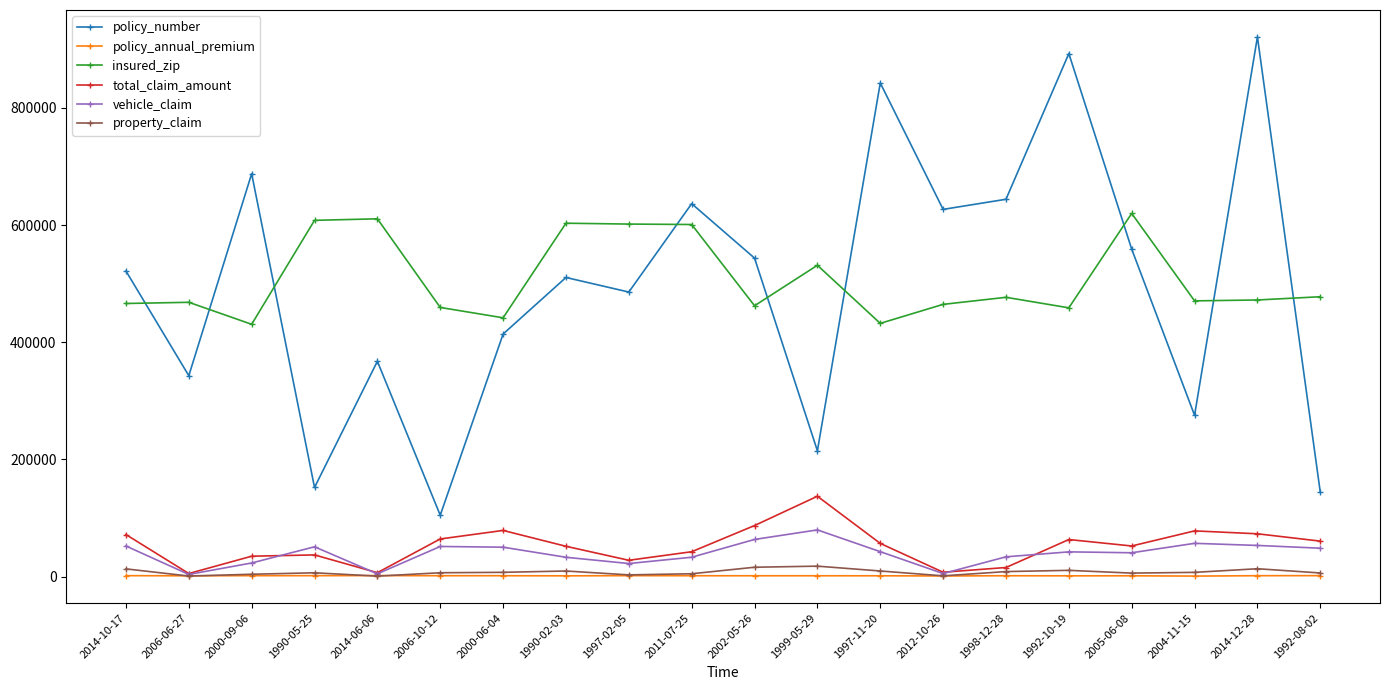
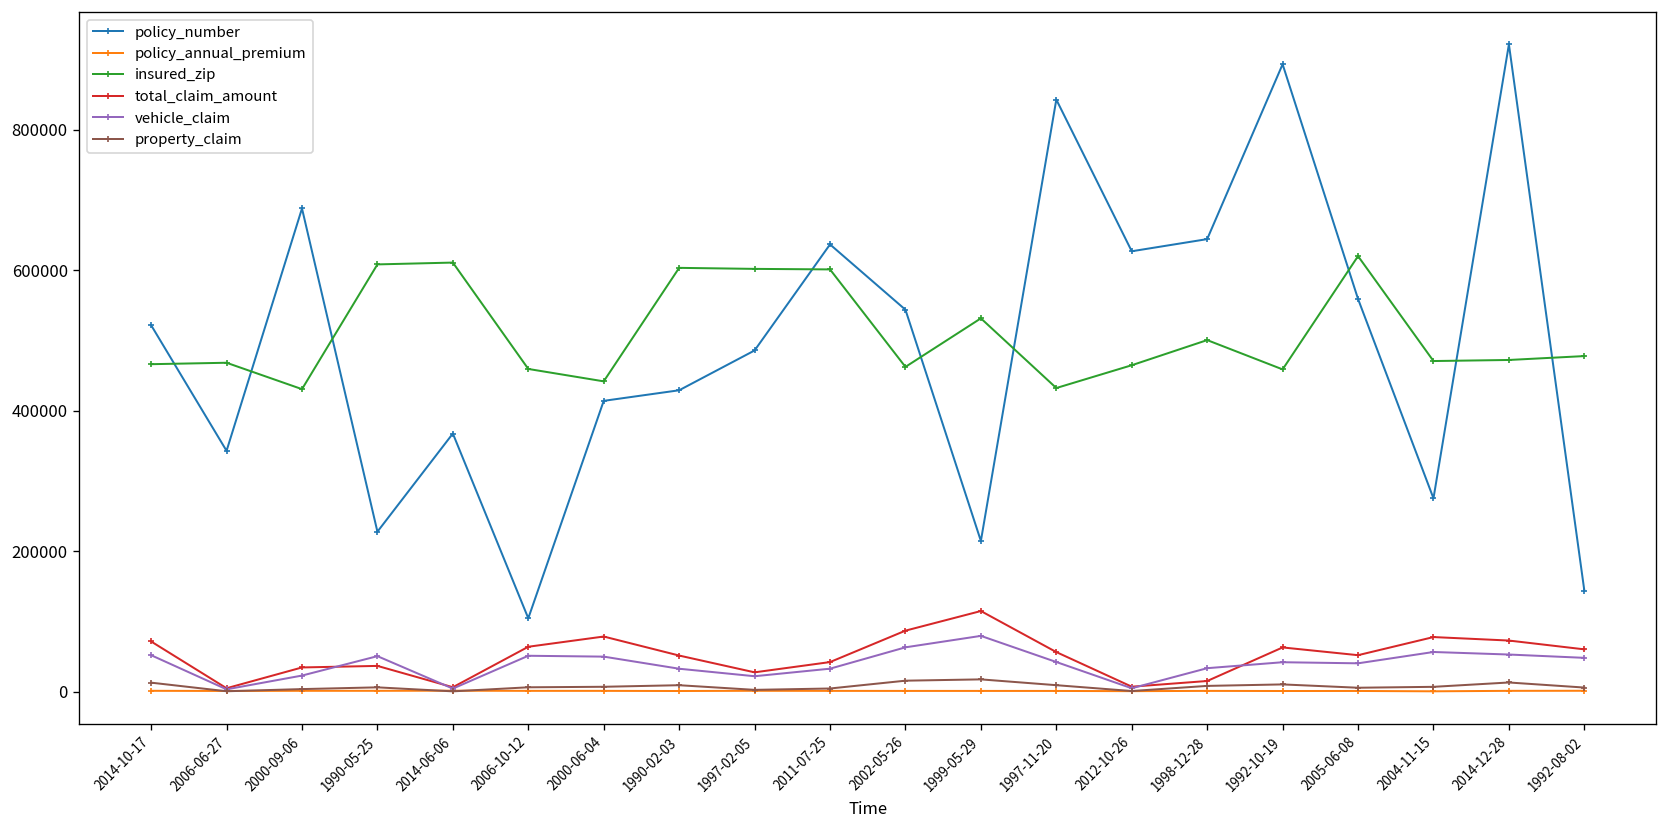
  {
    "policy_number": {
      "2014-10-17": 520000,
      "2006-06-27": 340000,
      "2000-09-06": 690000,
-     "1990-05-25": 150000,
+     "1990-05-25": 230000,
      "2014-06-06": 370000,
      "2006-10-12": 100000,
      "2000-06-04": 410000,
-     "1990-02-03": 510000,
+     "1990-02-03": 430000,
      "1997-02-05": 490000,
      "2011-07-25": 640000,
      "2002-05-26": 540000,
      "1999-05-29": 210000,
      "1997-11-20": 840000,
      "2012-10-26": 630000,
      "1998-12-28": 640000,
      "1992-10-19": 890000,
      "2005-06-08": 560000,
      "2004-11-15": 280000,
      "2014-12-28": 920000,
      "1992-08-02": 140000
    },
    "policy_annual_premium": {
      "2014-10-17": 0,
      "1990-05-25": 0,
      "2006-10-12": 0,
      "2000-06-04": 0,
      "1990-02-03": 0,
      "2002-05-26": 0,
      "1999-05-29": 0,
      "1997-11-20": 0,
      "1998-12-28": 0,
      "1992-10-19": 0,
      "2005-06-08": 0,
      "2004-11-15": 0,
      "2014-12-28": 0,
      "1992-08-02": 0
    },
    "insured_zip": {
      "2014-10-17": 470000,
      "2006-06-27": 470000,
      "2000-09-06": 430000,
      "1990-05-25": 610000,
      "2014-06-06": 610000,
      "2006-10-12": 460000,
      "2000-06-04": 440000,
      "1990-02-03": 600000,
      "1997-02-05": 600000,
      "2011-07-25": 600000,
      "2002-05-26": 460000,
      "1999-05-29": 530000,
      "1997-11-20": 430000,
      "2012-10-26": 460000,
-     "1998-12-28": 480000,
+     "1998-12-28": 500000,
      "1992-10-19": 460000,
      "2005-06-08": 620000,
      "2004-11-15": 470000,
      "2014-12-28": 470000,
      "1992-08-02": 480000
    },
    "total_claim_amount": {
      "2014-10-17": 70000,
      "2000-09-06": 30000,
      "1990-05-25": 40000,
      "2006-10-12": 60000,
      "2000-06-04": 80000,
      "1990-02-03": 50000,
      "1997-02-05": 30000,
      "2011-07-25": 40000,
      "2002-05-26": 90000,
-     "1999-05-29": 140000,
+     "1999-05-29": 110000,
      "1997-11-20": 60000,
      "1998-12-28": 20000,
      "1992-10-19": 60000,
      "2005-06-08": 50000,
      "2004-11-15": 80000,
      "2014-12-28": 70000,
      "1992-08-02": 60000
    },
    "vehicle_claim": {
      "2014-10-17": 50000,
      "2000-09-06": 20000,
      "1990-05-25": 50000,
      "2006-10-12": 50000,
      "2000-06-04": 50000,
      "1990-02-03": 30000,
      "1997-02-05": 20000,
      "2011-07-25": 30000,
      "2002-05-26": 60000,
      "1999-05-29": 80000,
      "1997-11-20": 40000,
      "1998-12-28": 30000,
      "1992-10-19": 40000,
      "2005-06-08": 40000,
      "2004-11-15": 60000,
      "2014-12-28": 50000,
      "1992-08-02": 50000
    },
    "property_claim": {
      "2014-10-17": 10000,
      "1990-05-25": 10000,
      "2006-10-12": 10000,
      "2000-06-04": 10000,
      "1990-02-03": 10000,
      "2002-05-26": 20000,
      "1999-05-29": 20000,
      "1997-11-20": 10000,
      "1998-12-28": 10000,
      "1992-10-19": 10000,
      "2005-06-08": 10000,
      "2004-11-15": 10000,
      "2014-12-28": 10000,
      "1992-08-02": 10000
    }
  }
